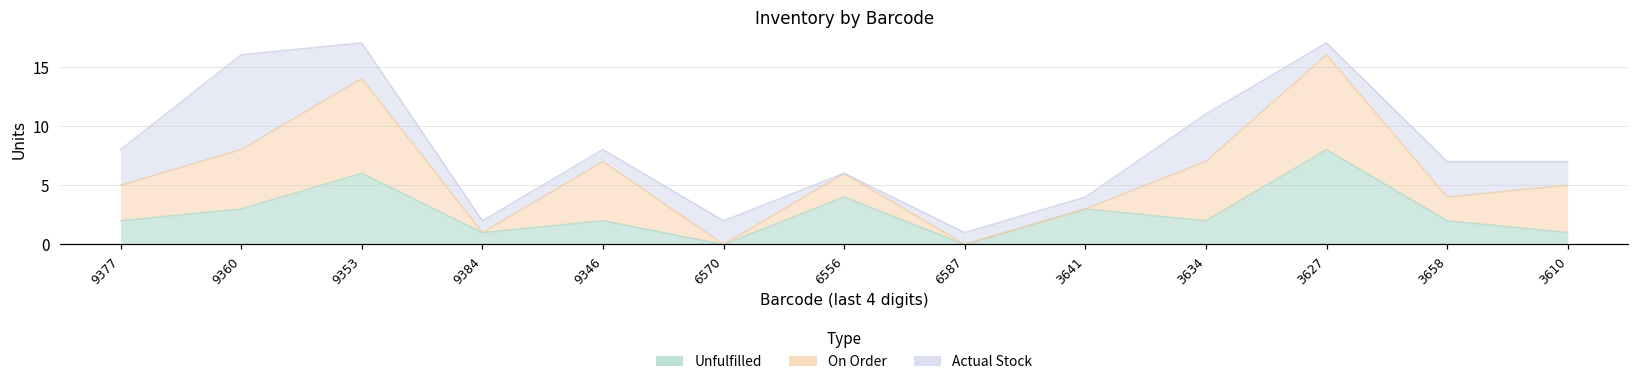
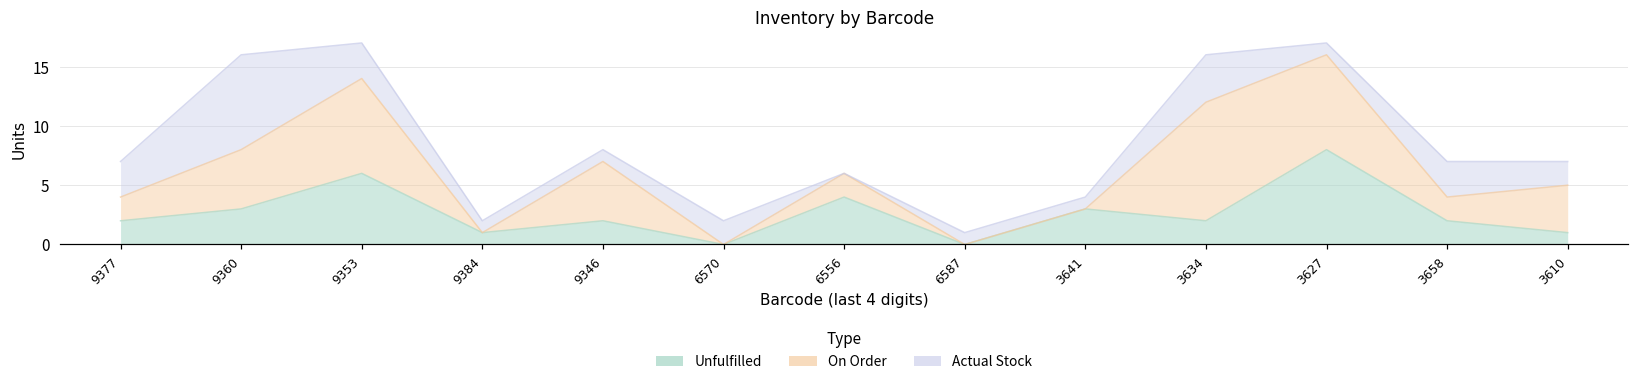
  {
    "On Order": {
-     "9377": 3,
+     "9377": 2,
      "9360": 5,
      "9353": 8,
      "9346": 5,
-     "3634": 5,
+     "3634": 10,
      "3627": 8,
      "3658": 2,
      "3610": 4
    }
  }
